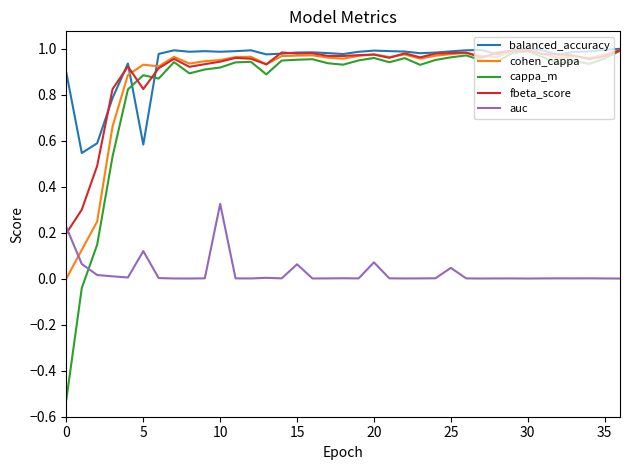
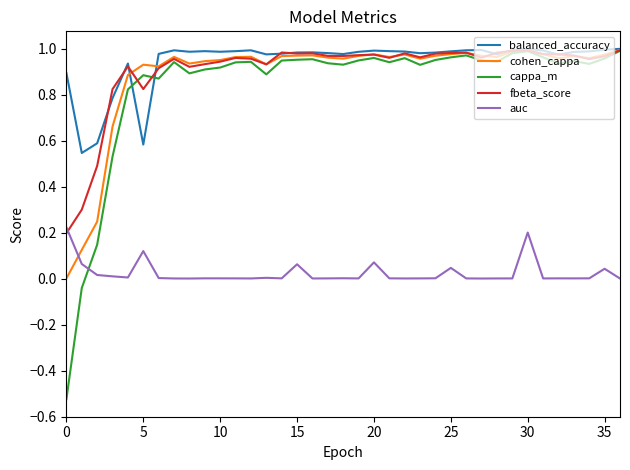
  {
    "balanced_accuracy": {
      "0": 0.89,
      "5": 0.58,
      "10": 0.99,
      "20": 0.99
    },
    "cohen_cappa": {
      "0": 0.00,
      "5": 0.93
    },
    "cappa_m": {
      "0": -0.52,
      "5": 0.88,
      "10": 0.92,
      "15": 0.95,
      "20": 0.96,
      "25": 0.96
    },
    "fbeta_score": {
      "0": 0.20,
      "5": 0.82
    },
    "auc": {
      "0": 0.22,
      "5": 0.12,
-     "10": 0.32,
+     "10": 0.00,
      "15": 0.06,
      "20": 0.07,
      "25": 0.05,
-     "30": 0.0,
-     "35": 0.00
+     "30": 0.2,
+     "35": 0.04
    }
  }
